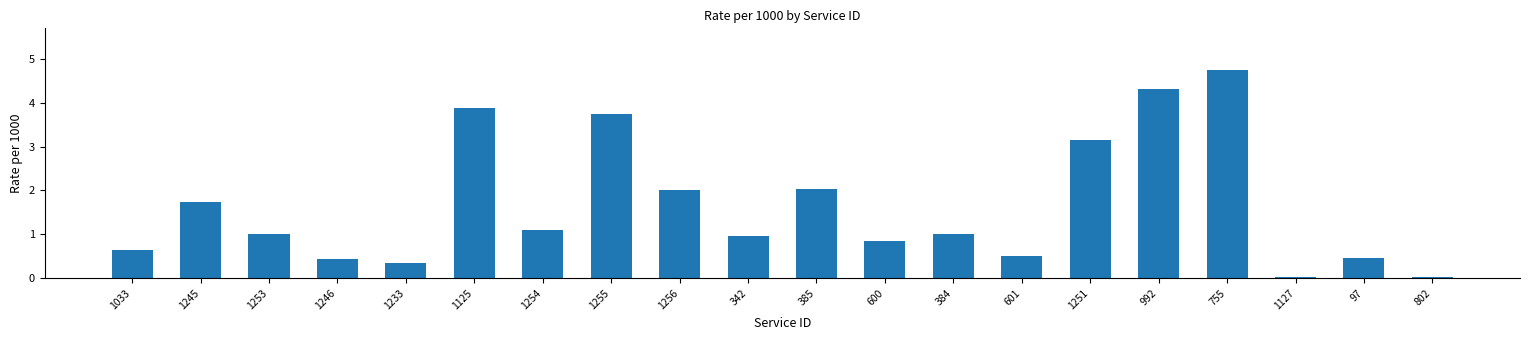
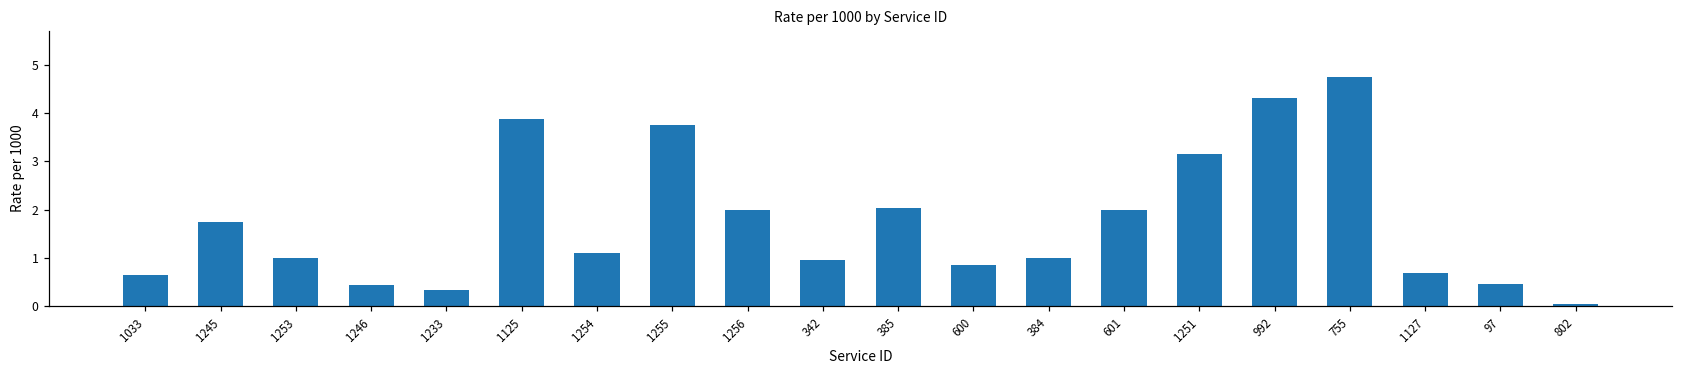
  {
    "1033": 0.7,
    "1245": 1.7,
    "1253": 1.0,
    "1246": 0.4,
    "1233": 0.3,
    "1125": 3.9,
    "1254": 1.1,
    "1255": 3.8,
    "1256": 2.0,
    "342": 1.0,
    "385": 2.0,
    "600": 0.8,
    "384": 1.0,
-   "601": 0.5,
+   "601": 2.0,
    "1251": 3.2,
    "992": 4.3,
    "755": 4.8,
-   "1127": 0.0,
+   "1127": 0.7,
    "97": 0.5
  }
